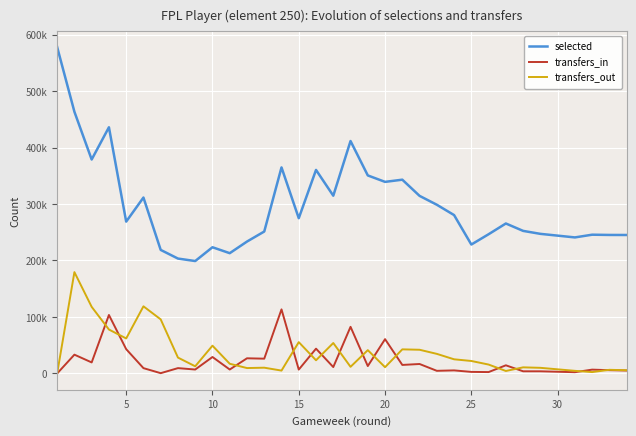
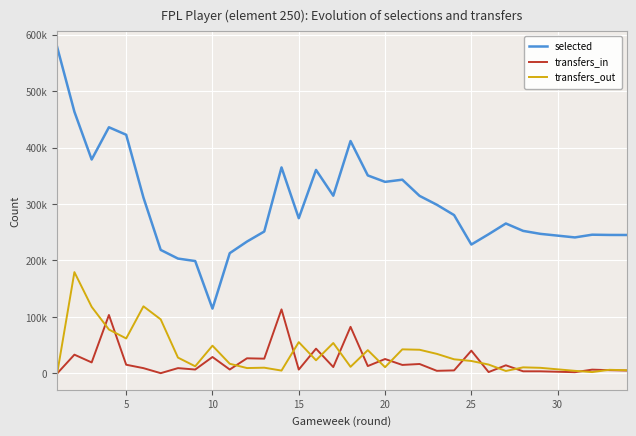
  {
    "selected": {
-     "5": 270000,
-     "10": 220000,
+     "5": 420000,
+     "10": 110000,
      "15": 270000,
      "20": 340000,
      "25": 230000
    },
    "transfers_in": {
-     "5": 40000,
+     "5": 20000,
      "10": 30000,
      "15": 10000,
-     "20": 60000,
-     "25": 0
+     "20": 30000,
+     "25": 40000
    },
    "transfers_out": {
      "5": 60000,
      "10": 50000,
      "15": 60000,
      "20": 10000,
      "25": 20000
    }
  }
